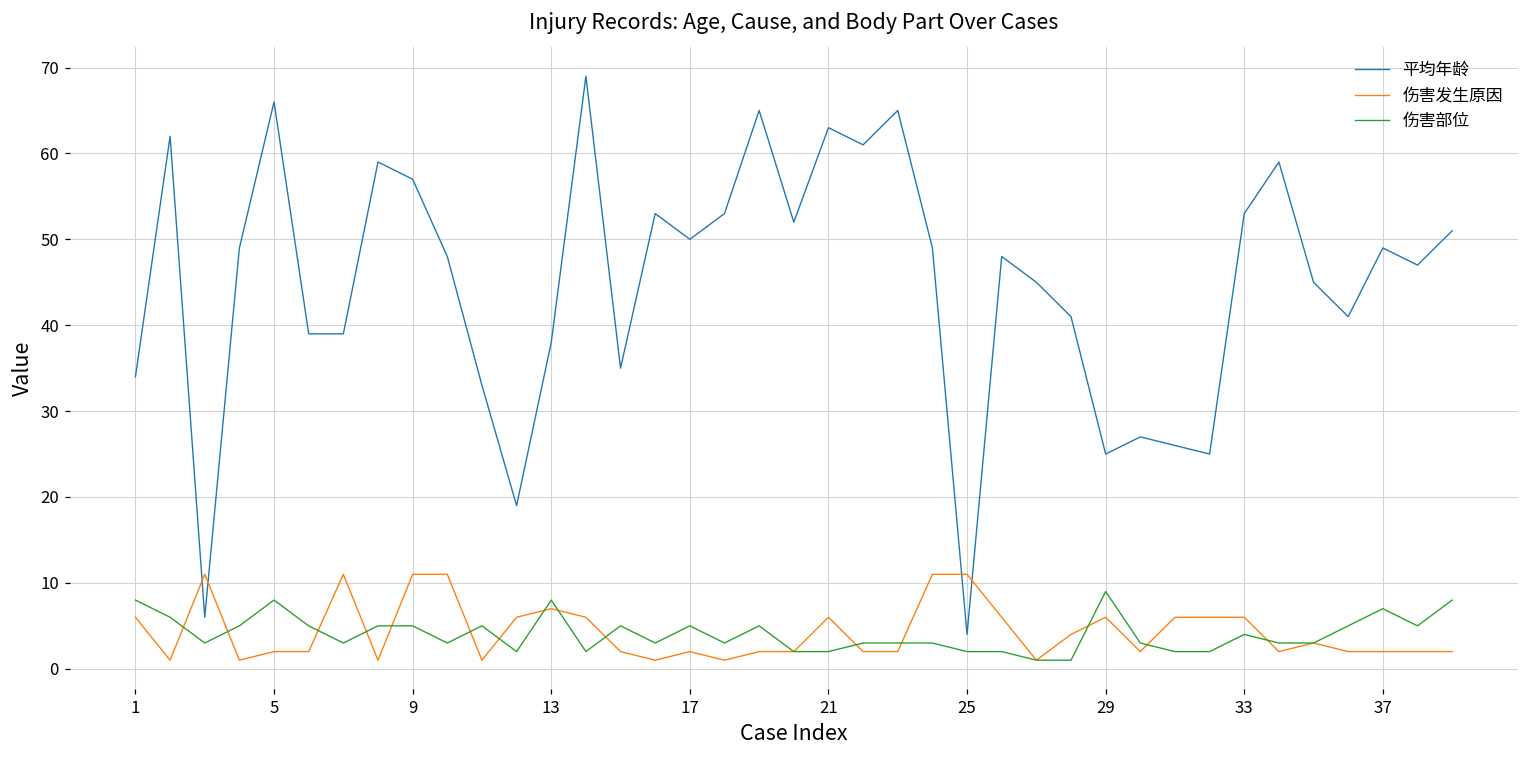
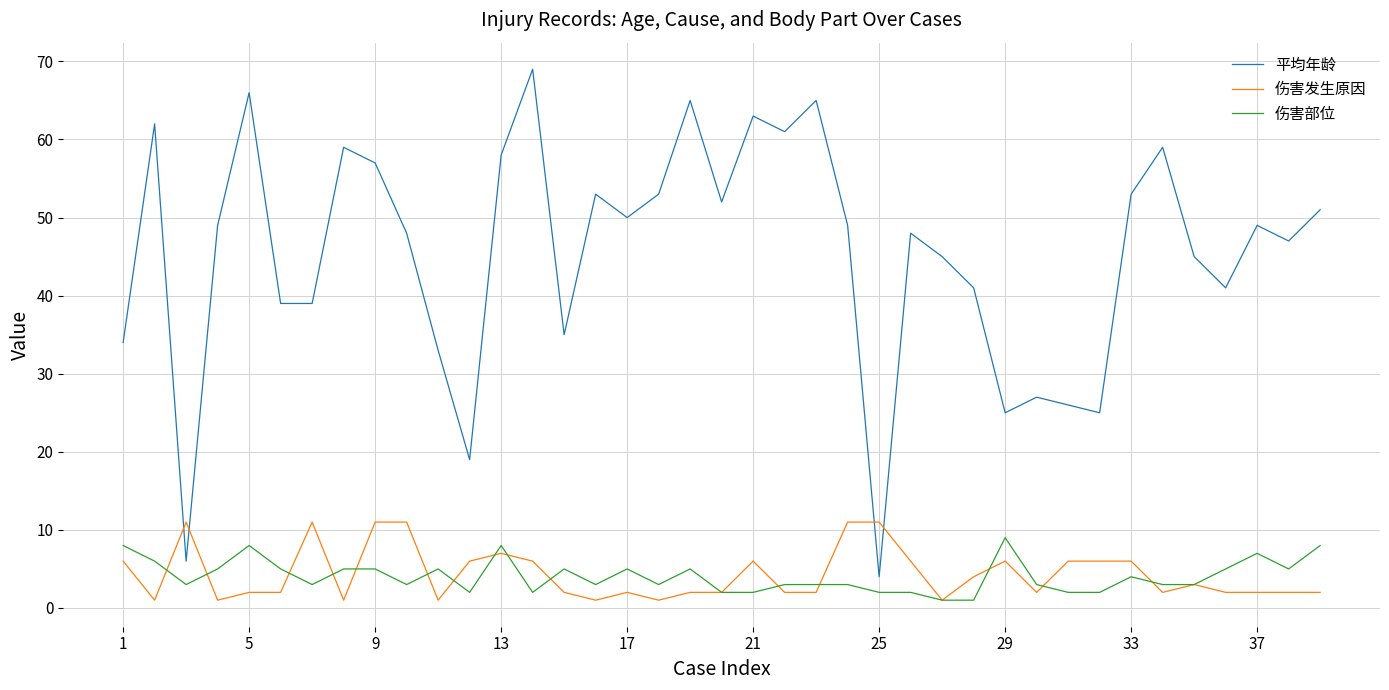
  {
    "平均年龄": {
      "1": 34,
      "5": 66,
      "9": 57,
-     "13": 38,
+     "13": 58,
      "17": 50,
      "21": 63,
      "25": 4,
      "29": 25,
      "33": 53,
      "37": 49
    },
    "伤害发生原因": {
      "1": 6,
      "5": 2,
      "9": 11,
      "13": 7,
      "17": 2,
      "21": 6,
      "25": 11,
      "29": 6,
      "33": 6,
      "37": 2
    },
    "伤害部位": {
      "1": 8,
      "5": 8,
      "9": 5,
      "13": 8,
      "17": 5,
      "21": 2,
      "25": 2,
      "29": 9,
      "33": 4,
      "37": 7
    }
  }
